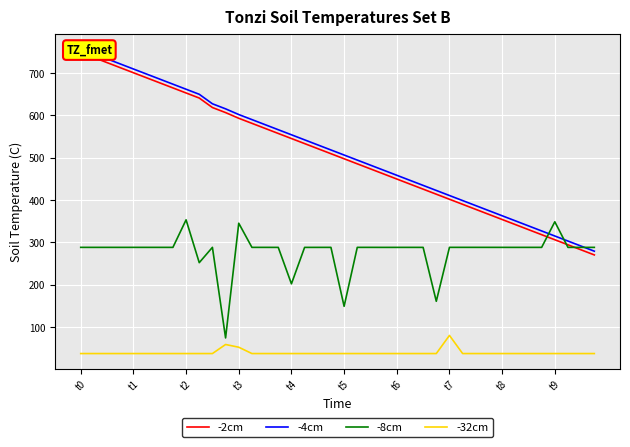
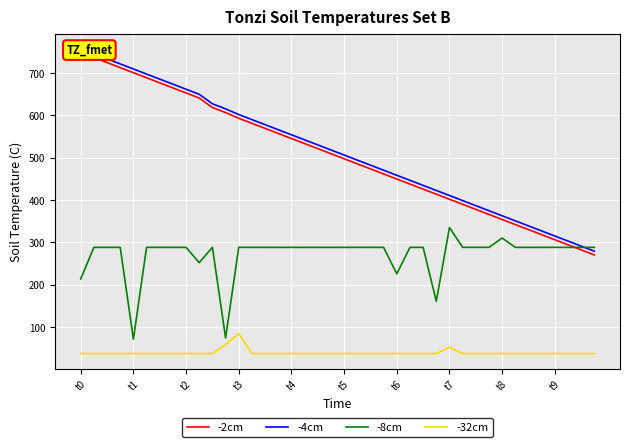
  {
    "-2cm": {
      "t1": 700,
      "t2": 650,
      "t3": 590,
      "t4": 550,
      "t5": 500,
      "t6": 450,
      "t7": 400,
      "t8": 350,
      "t9": 310
    },
    "-4cm": {
      "t1": 710,
      "t2": 660,
      "t3": 600,
      "t4": 550,
      "t5": 510,
      "t6": 460,
      "t7": 410,
      "t8": 360,
      "t9": 320
    },
    "-8cm": {
-     "t0": 290,
-     "t1": 290,
-     "t2": 350,
-     "t3": 350,
-     "t4": 200,
-     "t5": 150,
-     "t6": 290,
-     "t7": 290,
-     "t8": 290,
-     "t9": 350
+     "t0": 210,
+     "t1": 70,
+     "t2": 290,
+     "t3": 290,
+     "t4": 290,
+     "t5": 290,
+     "t6": 230,
+     "t7": 340,
+     "t8": 310,
+     "t9": 290
    },
    "-32cm": {
      "t0": 40,
      "t1": 40,
      "t2": 40,
-     "t3": 50,
+     "t3": 80,
      "t4": 40,
      "t5": 40,
      "t6": 40,
-     "t7": 80,
+     "t7": 50,
      "t8": 40,
      "t9": 40
    }
  }
